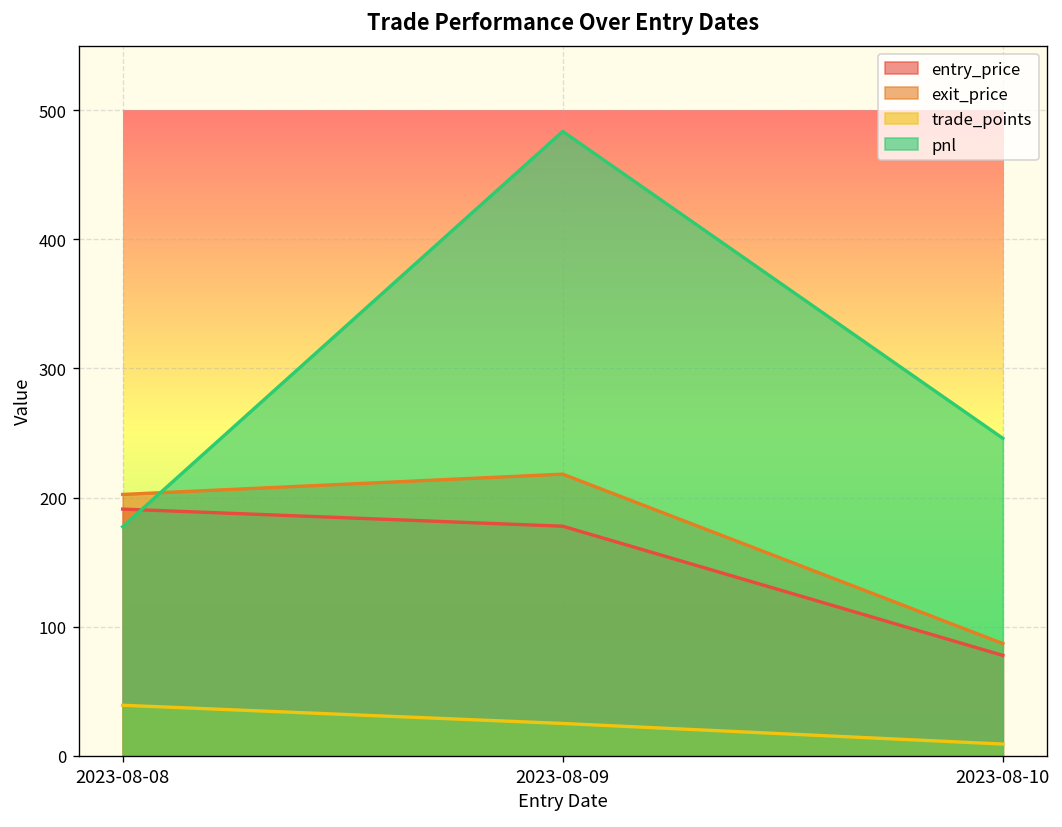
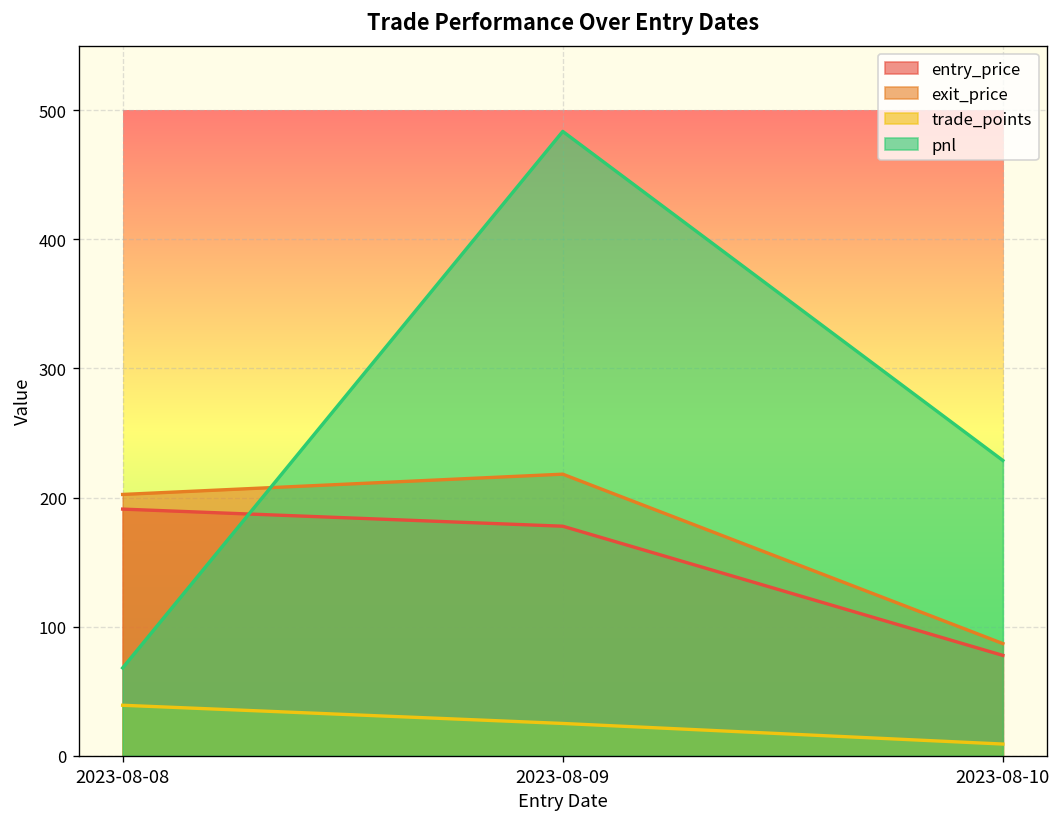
  {
    "trade_points": {
      "2023-08-08": 39,
      "2023-08-09": 25,
      "2023-08-10": 9
    },
    "pnl": {
-     "2023-08-08": 178,
+     "2023-08-08": 68,
      "2023-08-09": 484,
-     "2023-08-10": 246
+     "2023-08-10": 229
    }
  }
